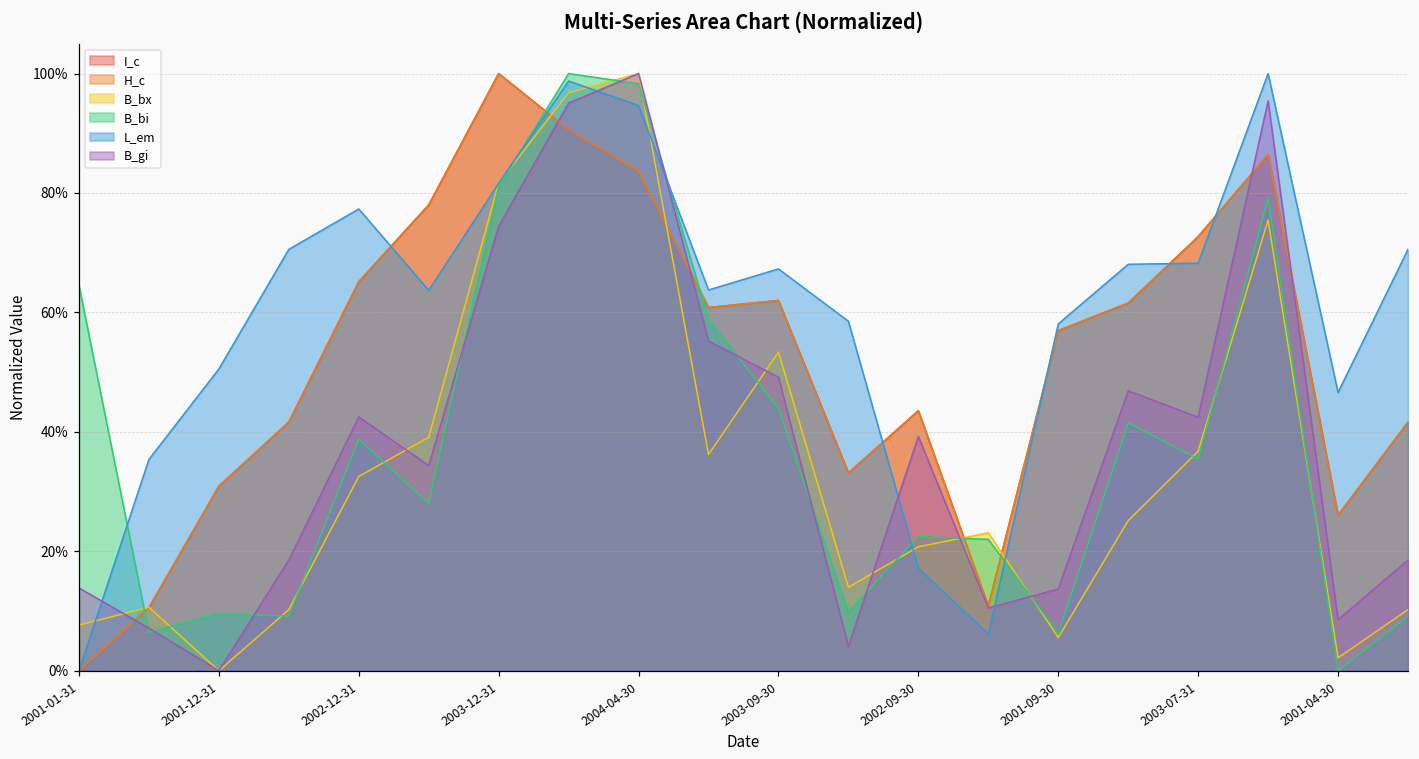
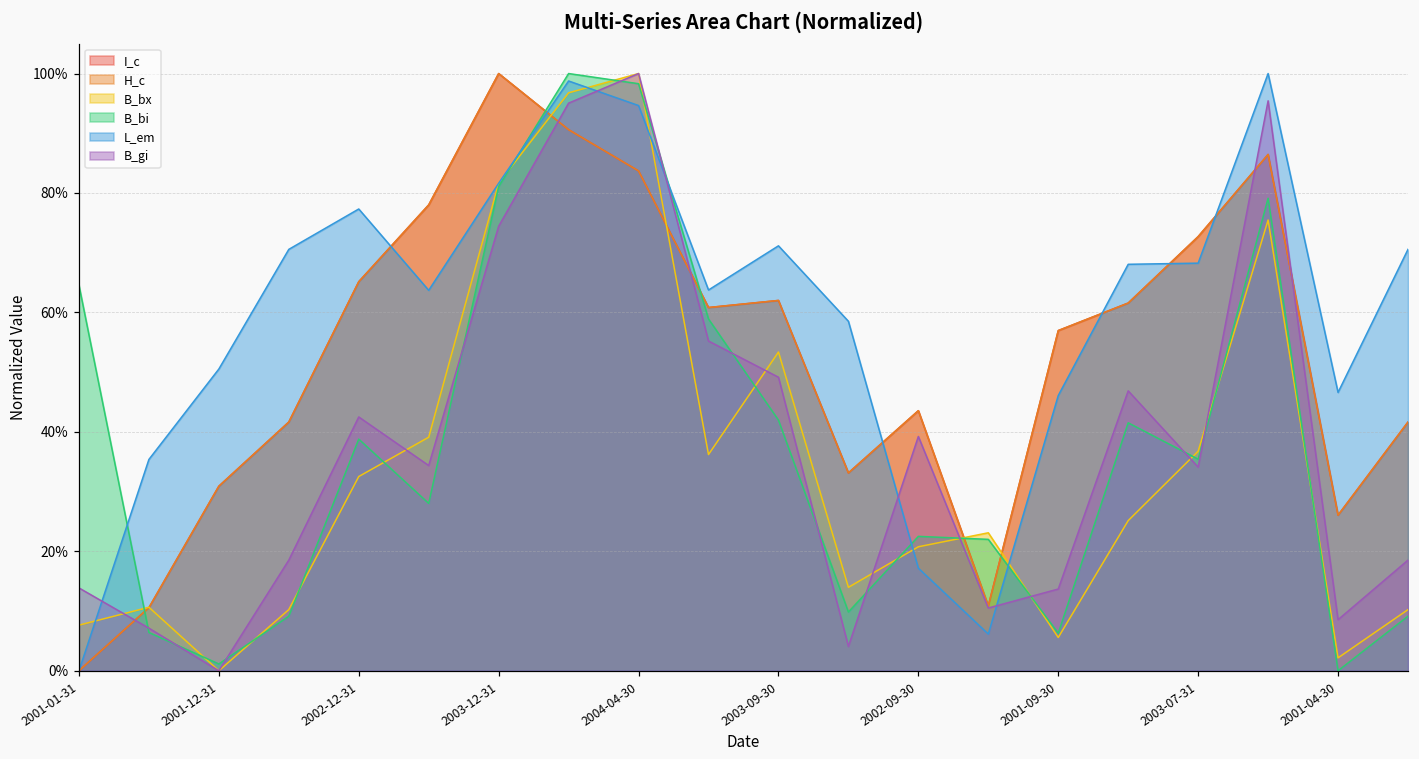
  {
    "B_bi": {
      "2001-01-31": "65%",
-     "2001-12-31": "10%",
+     "2001-12-31": "1%",
      "2002-12-31": "39%",
      "2003-12-31": "81%",
      "2004-04-30": "98%",
-     "2003-09-30": "44%",
+     "2003-09-30": "42%",
      "2002-09-30": "23%",
      "2001-09-30": "6%",
      "2003-07-31": "35%",
      "2001-04-30": "0%"
    },
    "L_em": {
      "2001-12-31": "51%",
      "2002-12-31": "77%",
      "2004-04-30": "95%",
-     "2003-09-30": "67%",
+     "2003-09-30": "71%",
      "2002-09-30": "17%",
-     "2001-09-30": "58%",
+     "2001-09-30": "46%",
      "2003-07-31": "68%",
      "2001-04-30": "47%"
    },
    "B_gi": {
      "2001-01-31": "14%",
      "2002-12-31": "42%",
      "2003-12-31": "74%",
      "2003-09-30": "49%",
      "2002-09-30": "39%",
      "2001-09-30": "14%",
-     "2003-07-31": "42%",
+     "2003-07-31": "34%",
      "2001-04-30": "9%"
    }
  }
